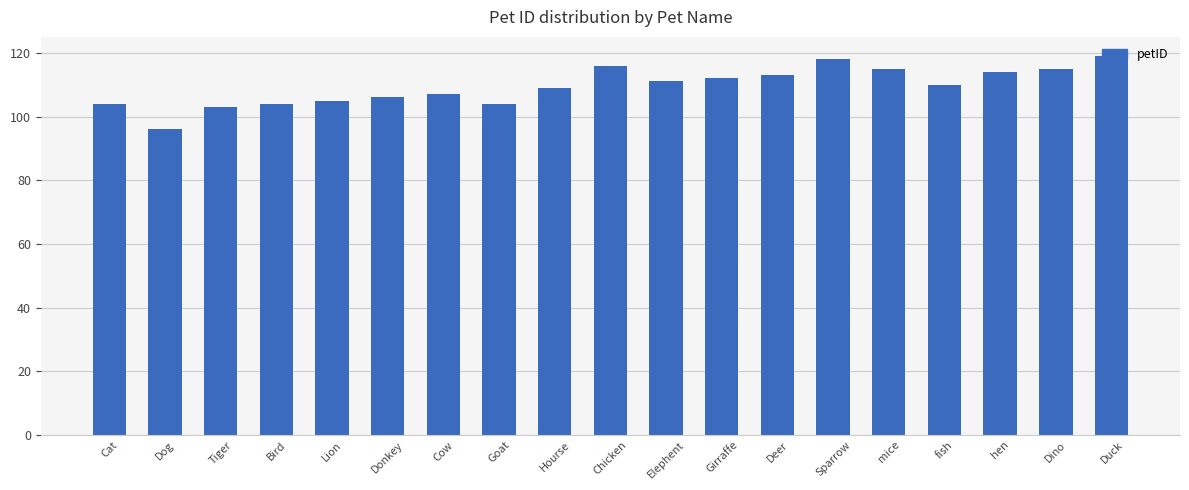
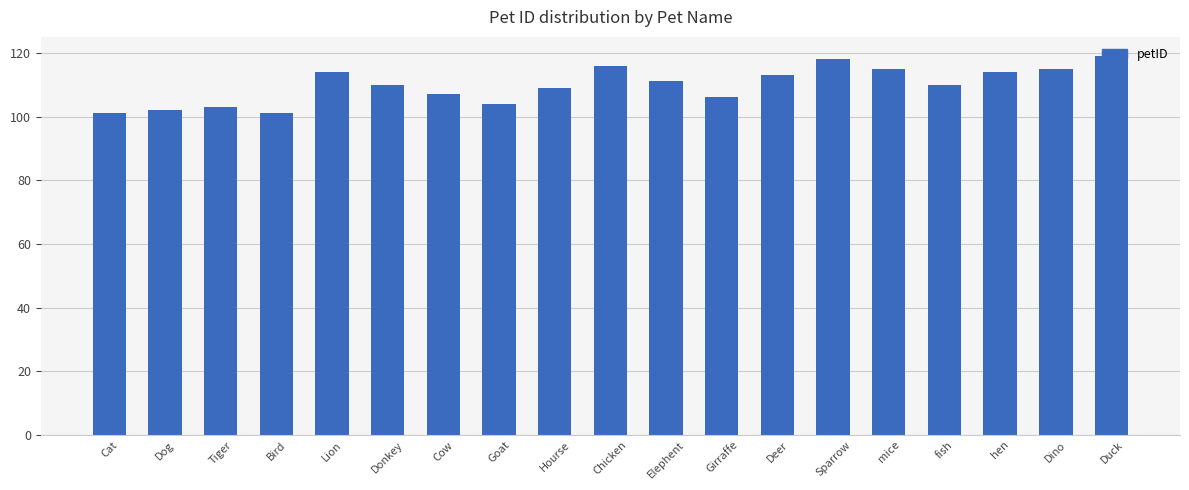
  {
-   "Cat": 104,
-   "Dog": 96,
+   "Cat": 101,
+   "Dog": 102,
    "Tiger": 103,
-   "Bird": 104,
-   "Lion": 105,
-   "Donkey": 106,
+   "Bird": 101,
+   "Lion": 114,
+   "Donkey": 110,
    "Cow": 107,
    "Goat": 104,
    "Hourse": 109,
    "Chicken": 116,
    "Elephent": 111,
-   "Girraffe": 112,
+   "Girraffe": 106,
    "Deer": 113,
    "Sparrow": 118,
    "mice": 115,
    "fish": 110,
    "hen": 114,
    "Dino": 115,
    "Duck": 119
  }
